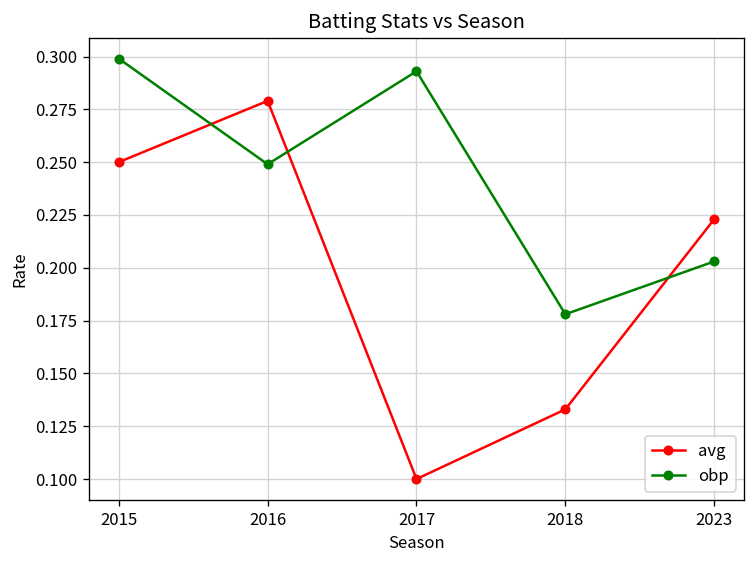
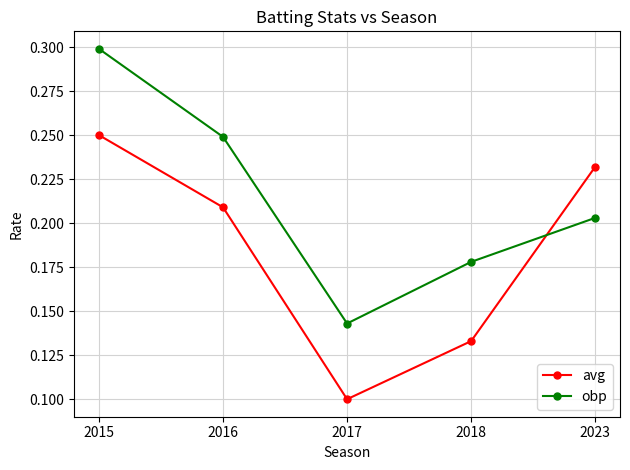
  {
    "avg": {
      "2015": 0.250,
-     "2016": 0.279,
+     "2016": 0.209,
      "2017": 0.100,
      "2018": 0.133,
-     "2023": 0.223
+     "2023": 0.232
    },
    "obp": {
      "2015": 0.299,
      "2016": 0.249,
-     "2017": 0.293,
+     "2017": 0.143,
      "2018": 0.178,
      "2023": 0.203
    }
  }
